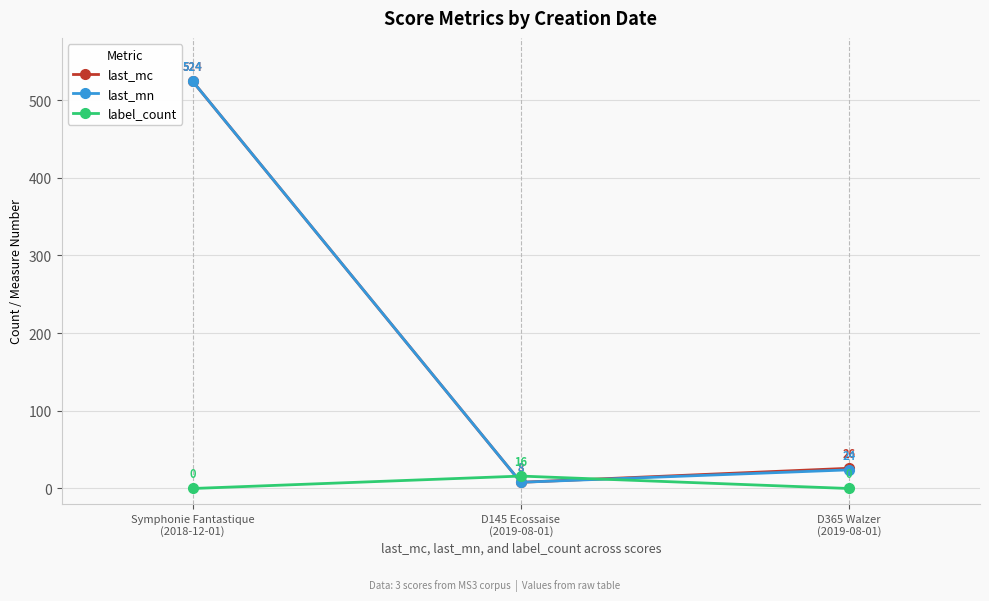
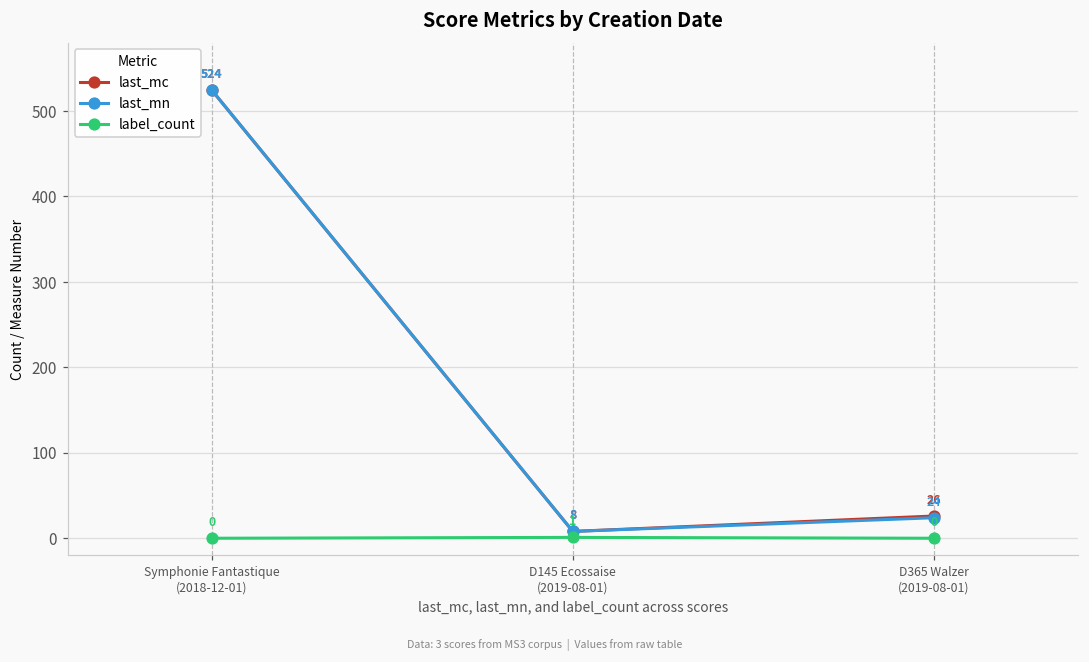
  {
    "label_count": {
      "Symphonie Fantastique (2018-12-01)": 0,
-     "D145 Ecossaise (2019-08-01)": 16
+     "D145 Ecossaise (2019-08-01)": 1
    }
  }
